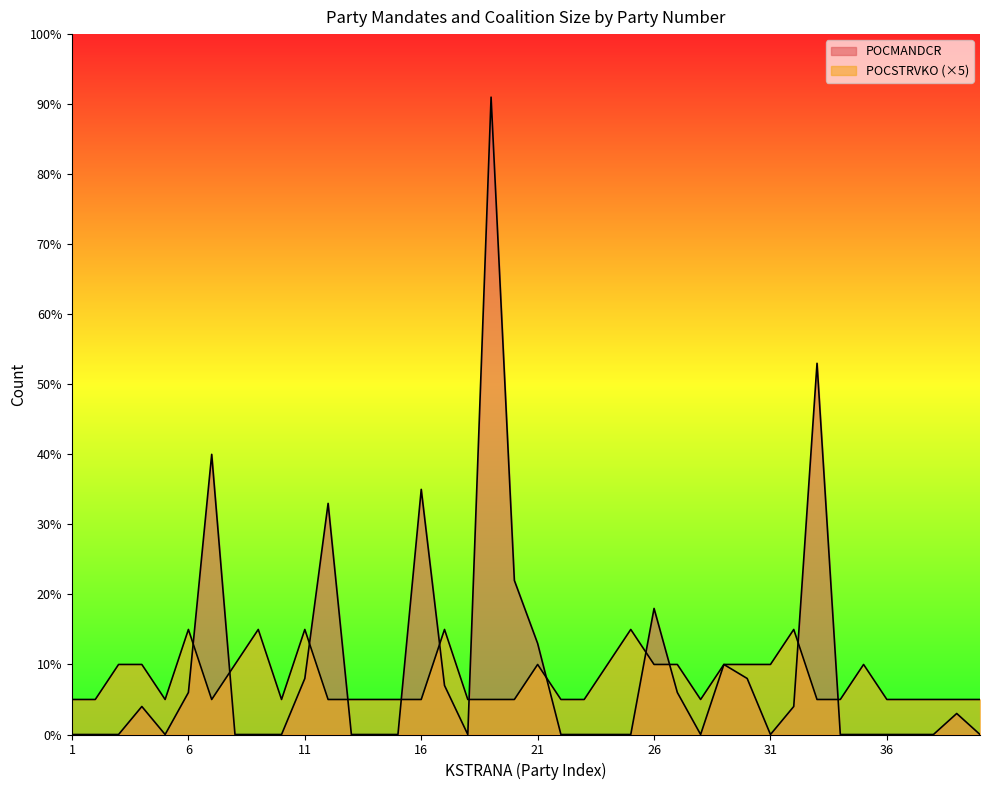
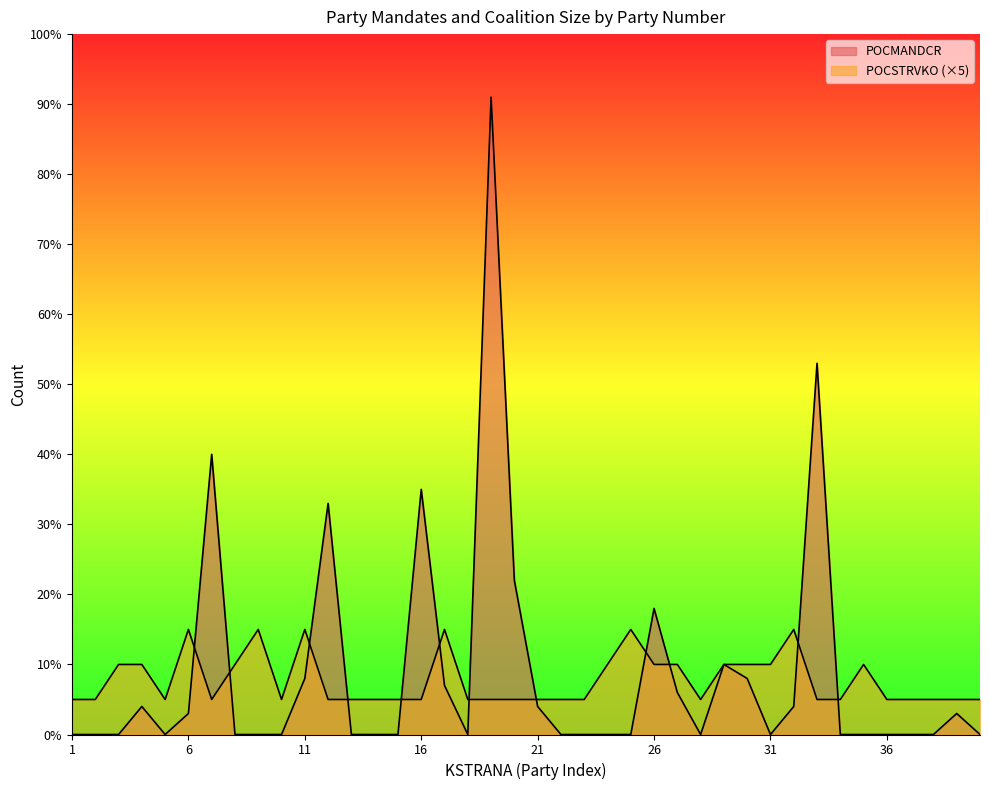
  {
    "POCMANDCR": {
      "1": "0%",
-     "6": "6%",
+     "6": "3%",
      "11": "8%",
      "16": "35%",
-     "21": "13%",
+     "21": "4%",
      "26": "18%",
      "31": "0%",
      "36": "0%"
    },
    "POCSTRVKO (×5)": {
      "1": "5%",
      "6": "15%",
      "11": "15%",
      "16": "5%",
-     "21": "10%",
+     "21": "5%",
      "26": "10%",
      "31": "10%",
      "36": "5%"
    }
  }
